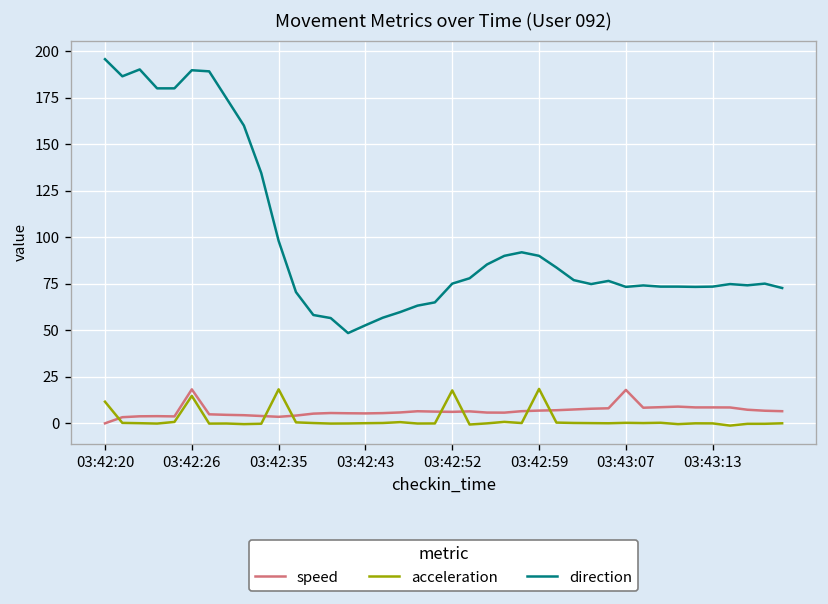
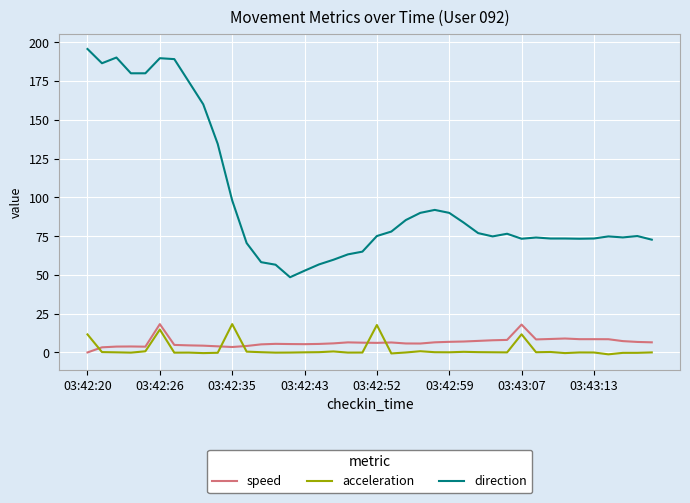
  {
    "speed": {
      "03:42:20": 0,
      "03:42:26": 18,
      "03:42:35": 4,
      "03:42:43": 5,
      "03:42:52": 6,
      "03:42:59": 7,
      "03:43:07": 18,
      "03:43:13": 9
    },
    "acceleration": {
      "03:42:20": 12,
      "03:42:26": 15,
      "03:42:35": 18,
      "03:42:43": 0,
      "03:42:52": 18,
-     "03:42:59": 18,
-     "03:43:07": 0,
+     "03:42:59": 0,
+     "03:43:07": 12,
      "03:43:13": 0
    },
    "direction": {
      "03:42:20": 196,
      "03:42:26": 190,
      "03:42:35": 98,
      "03:42:43": 53,
      "03:42:52": 75,
      "03:42:59": 90,
      "03:43:07": 73,
      "03:43:13": 73
    }
  }
